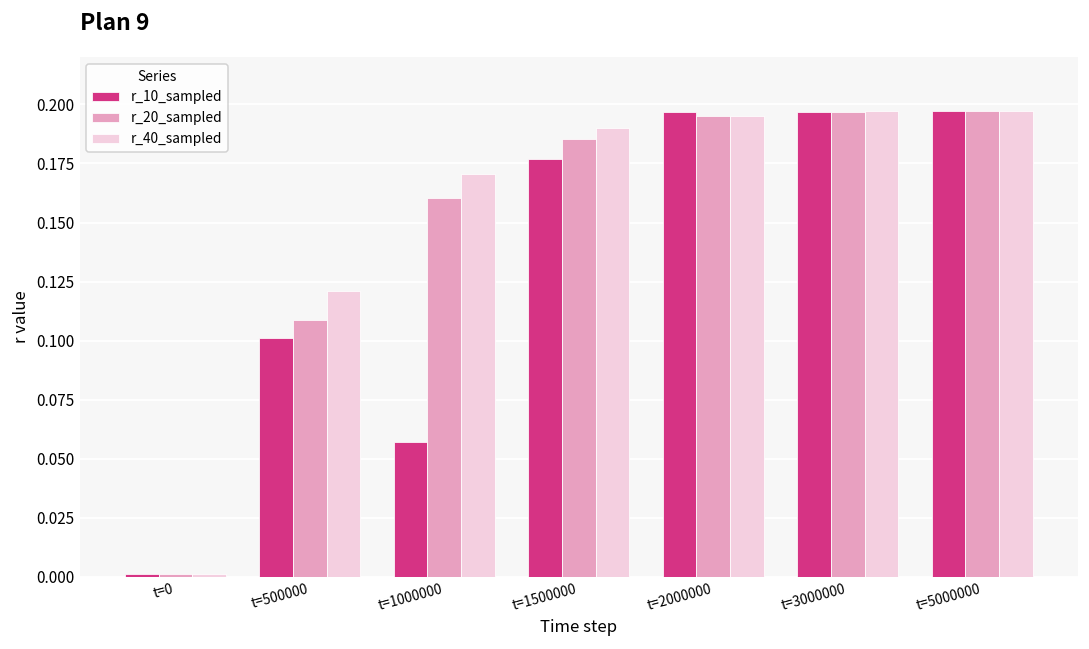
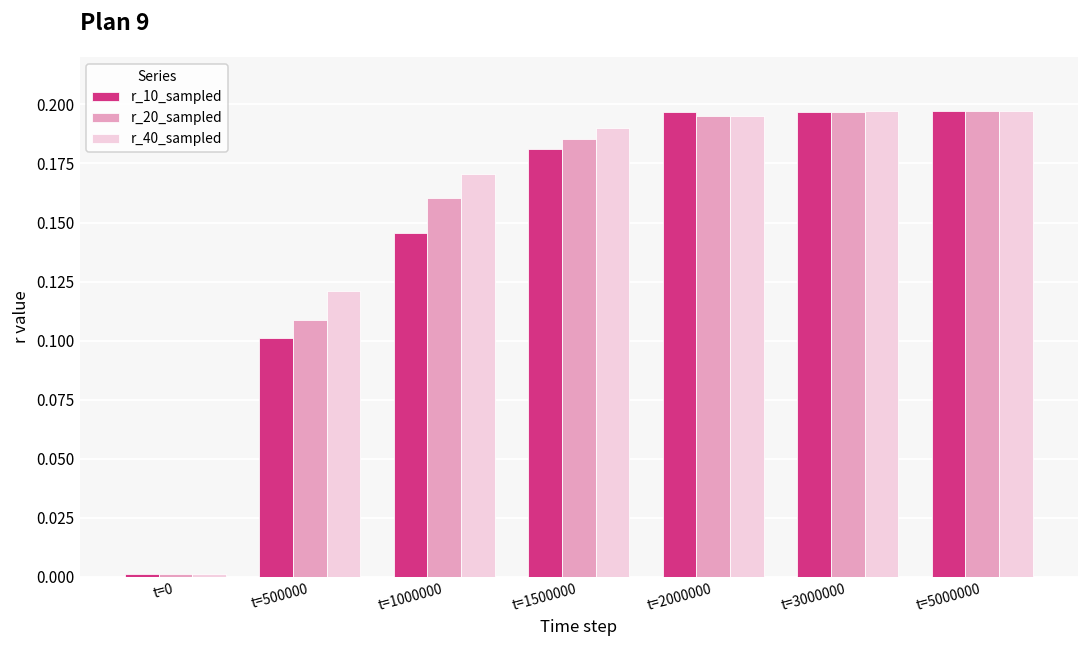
  {
    "r_10_sampled": {
      "t=500000": 0.101,
-     "t=1000000": 0.057,
-     "t=1500000": 0.177,
+     "t=1000000": 0.146,
+     "t=1500000": 0.181,
      "t=2000000": 0.197,
      "t=3000000": 0.197,
      "t=5000000": 0.197
    }
  }
